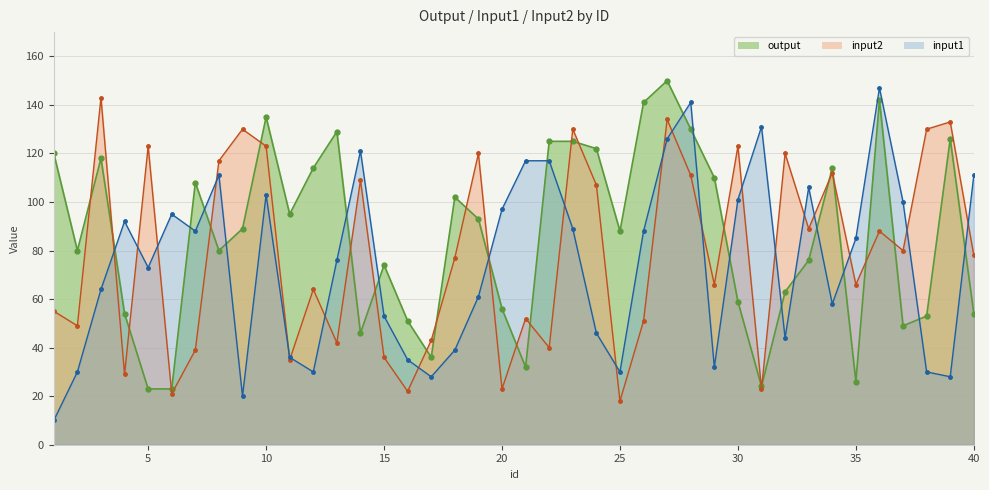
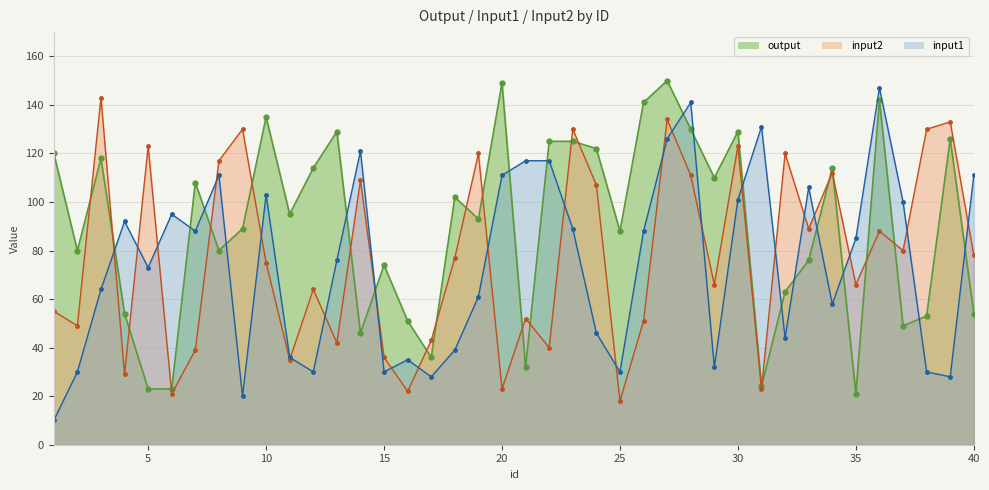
  {
    "output": {
      "5": 23,
      "10": 135,
      "15": 74,
-     "20": 56,
+     "20": 149,
      "25": 88,
-     "30": 59,
-     "35": 26,
+     "30": 129,
+     "35": 21,
      "40": 54
    },
    "input2": {
      "5": 123,
-     "10": 123,
+     "10": 75,
      "15": 36,
      "20": 23,
      "25": 18,
      "30": 123,
      "35": 66,
      "40": 78
    },
    "input1": {
      "5": 73,
      "10": 103,
-     "15": 53,
-     "20": 97,
+     "15": 30,
+     "20": 111,
      "25": 30,
      "30": 101,
      "35": 85,
      "40": 111
    }
  }
